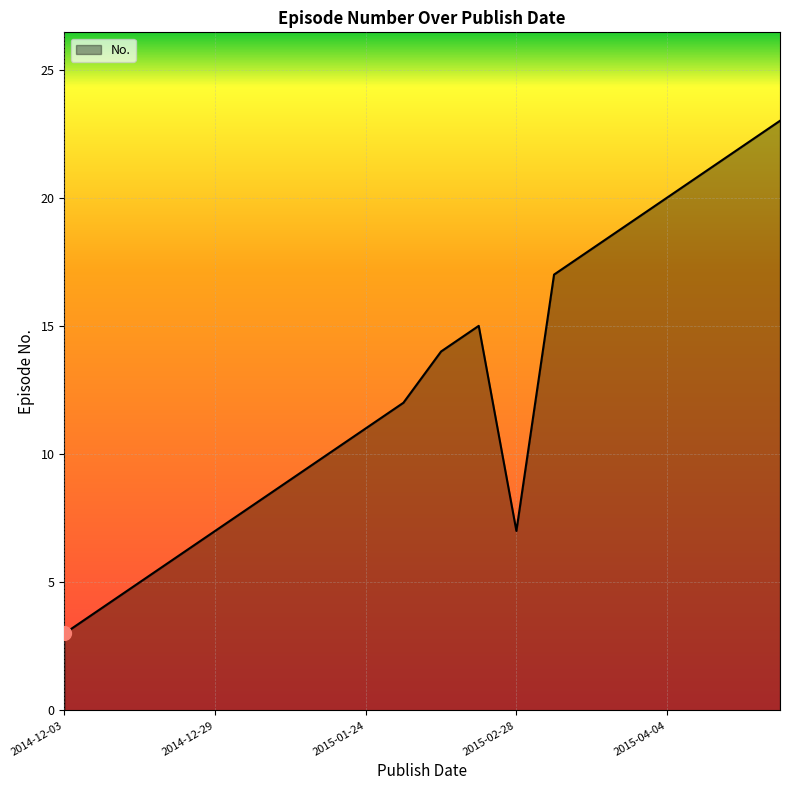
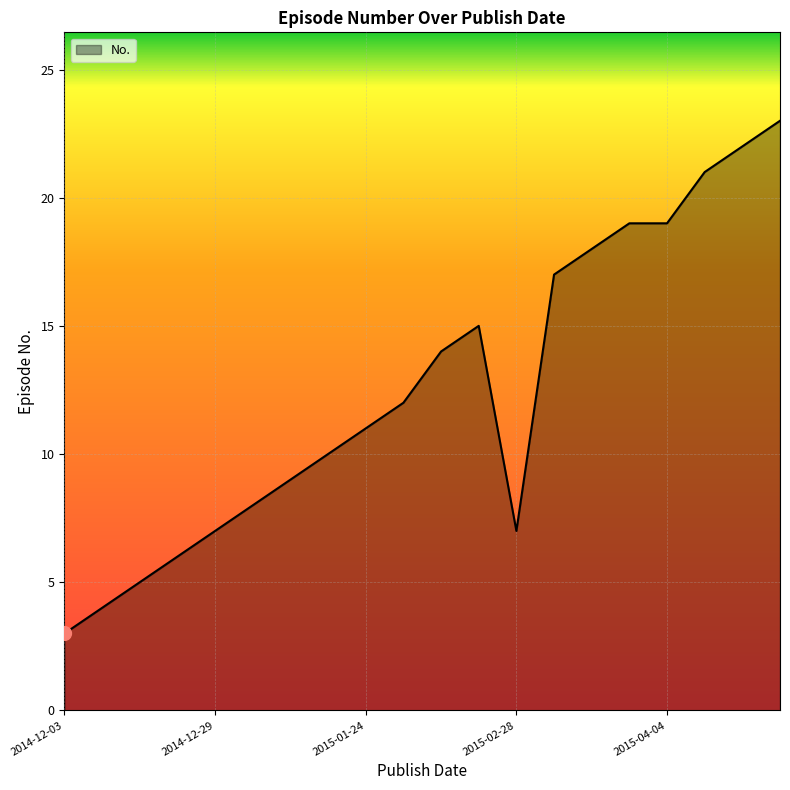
  {
    "No.": {
      "2014-12-29": 7,
      "2015-01-24": 11,
      "2015-02-28": 7,
-     "2015-04-04": 20
+     "2015-04-04": 19
    }
  }
